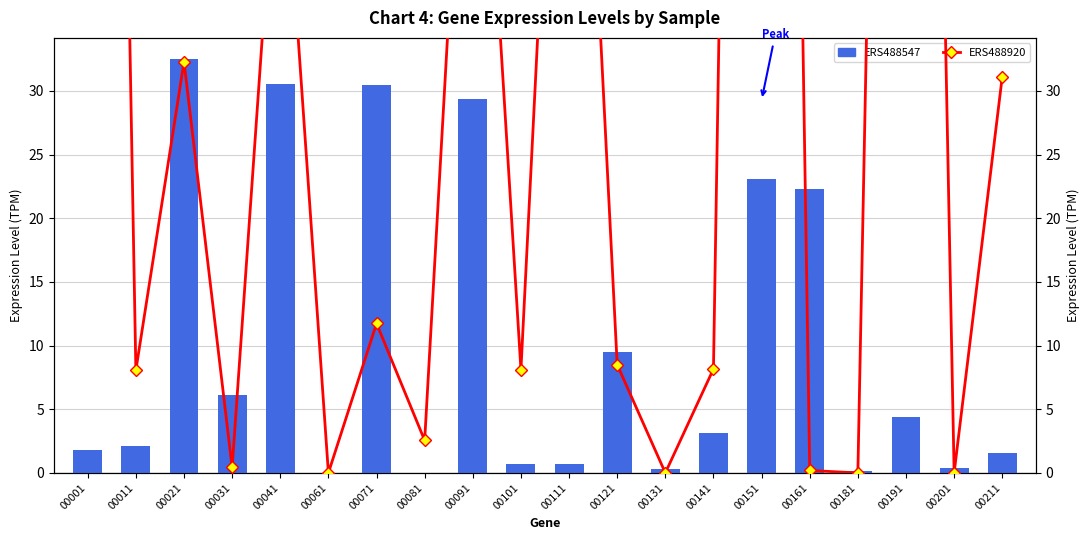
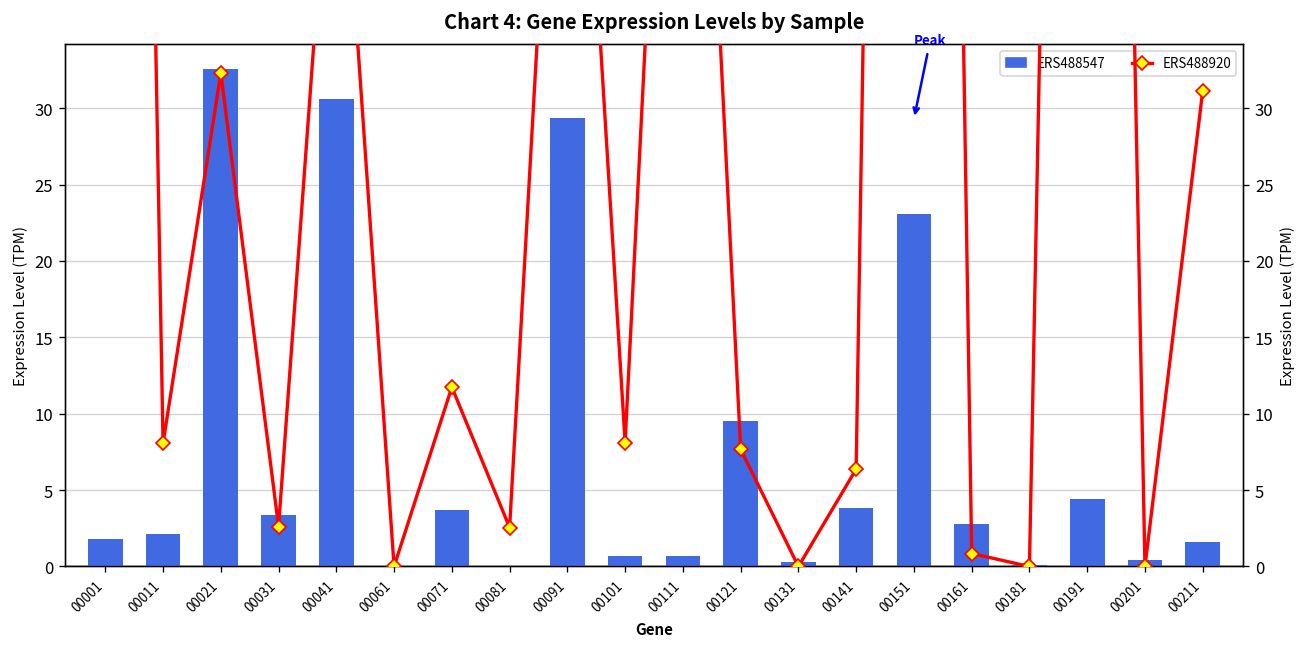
  {
    "ERS488547": {
      "00001": 1.8,
      "00011": 2.1,
      "00021": 32.5,
-     "00031": 6.1,
+     "00031": 3.4,
      "00041": 30.6,
      "00061": 0.0,
-     "00071": 30.5,
+     "00071": 3.7,
      "00081": 0.0,
      "00091": 29.4,
      "00101": 0.7,
      "00111": 0.7,
      "00121": 9.5,
      "00131": 0.3,
-     "00141": 3.1,
+     "00141": 3.8,
      "00151": 23.1,
-     "00161": 22.3,
+     "00161": 2.8,
      "00191": 4.4,
      "00201": 0.4,
      "00211": 1.6
    },
    "ERS488920": {
      "00011": 8.1,
      "00021": 32.3,
-     "00031": 0.4,
+     "00031": 2.6,
      "00061": 0.0,
      "00071": 11.7,
      "00081": 2.5,
      "00101": 8.1,
-     "00121": 8.5,
+     "00121": 7.7,
      "00131": 0.0,
-     "00141": 8.2,
-     "00161": 0.2,
+     "00141": 6.4,
+     "00161": 0.8,
      "00181": 0.0,
      "00201": 0.0,
      "00211": 31.1
    }
  }
